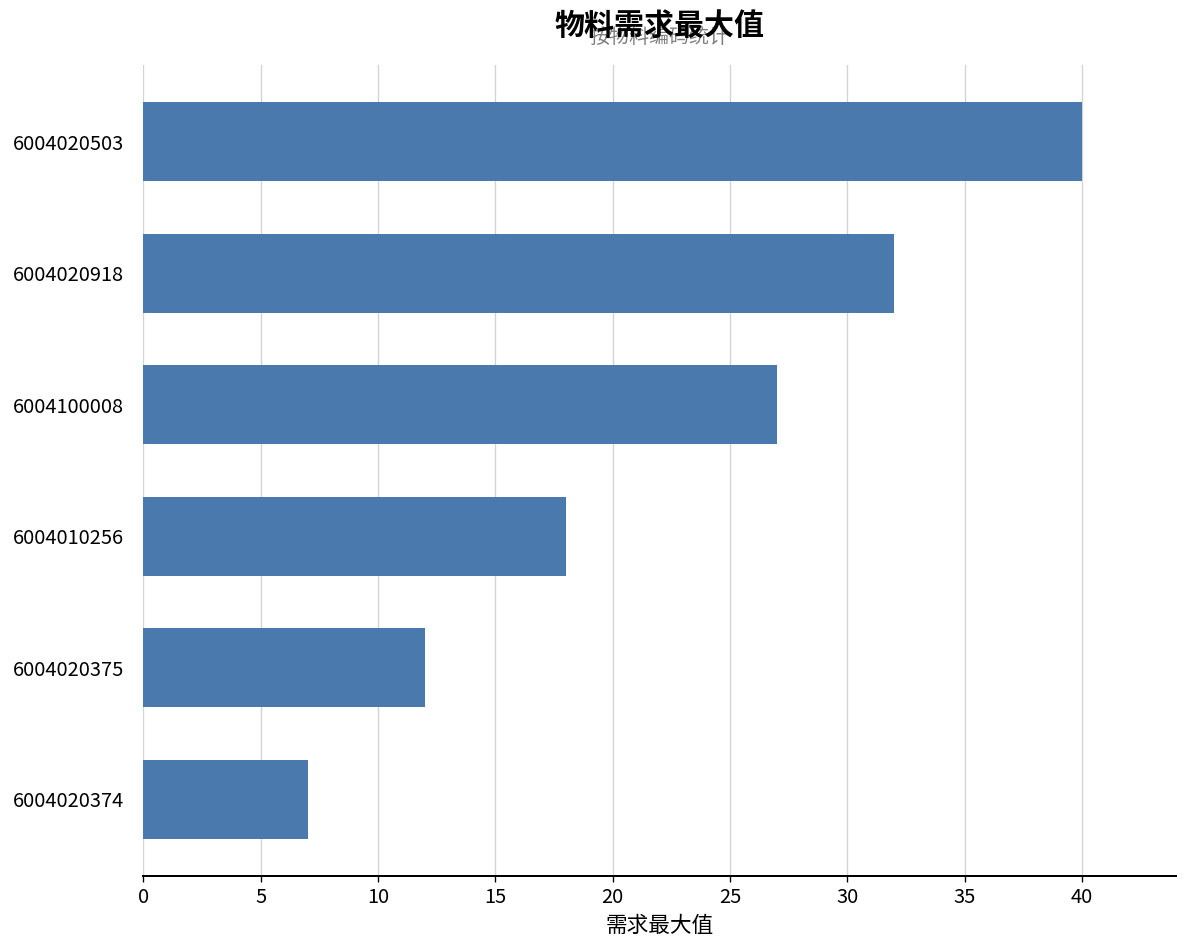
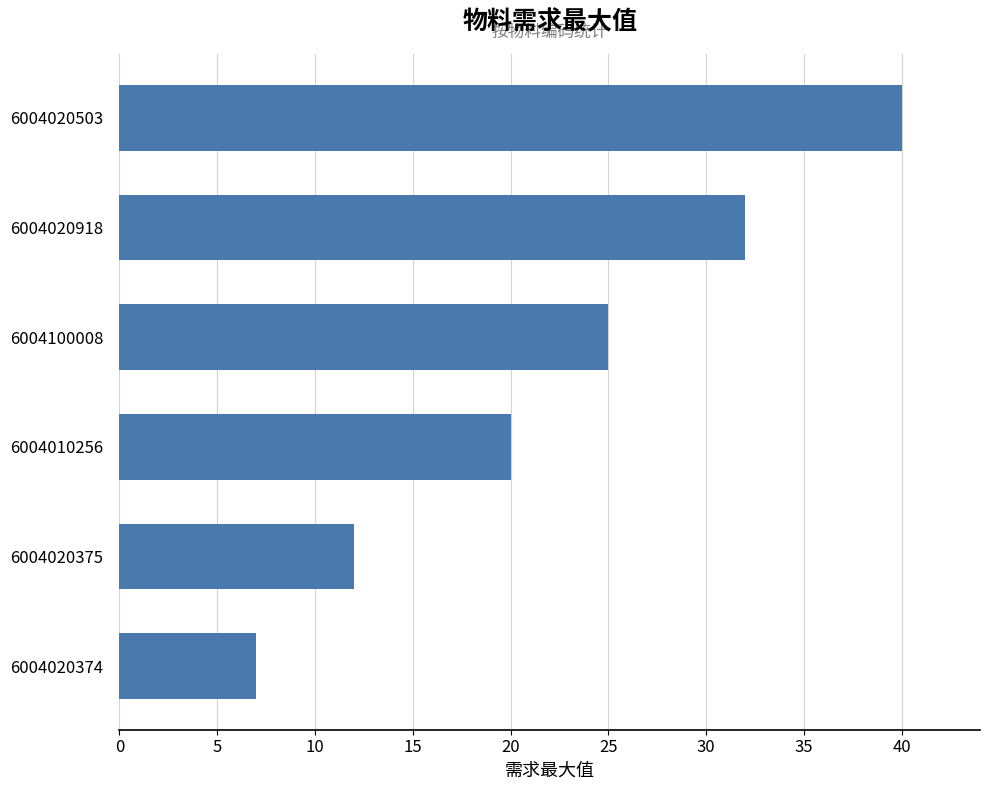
  {
    "6004020503": 40,
    "6004020918": 32,
-   "6004100008": 27,
-   "6004010256": 18,
+   "6004100008": 25,
+   "6004010256": 20,
    "6004020375": 12,
    "6004020374": 7
  }
